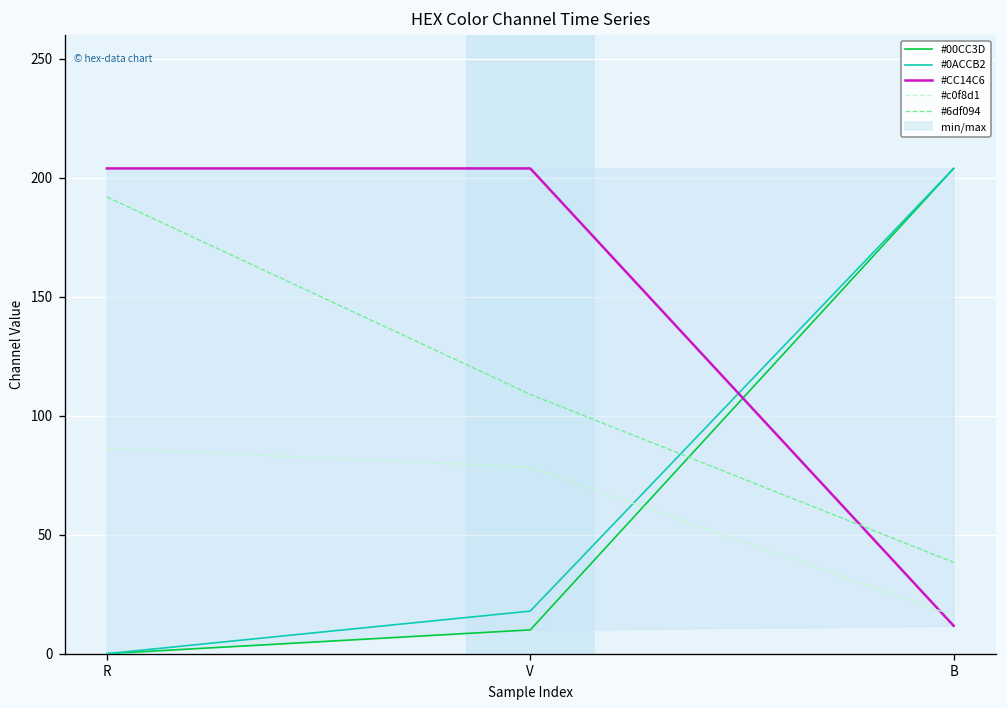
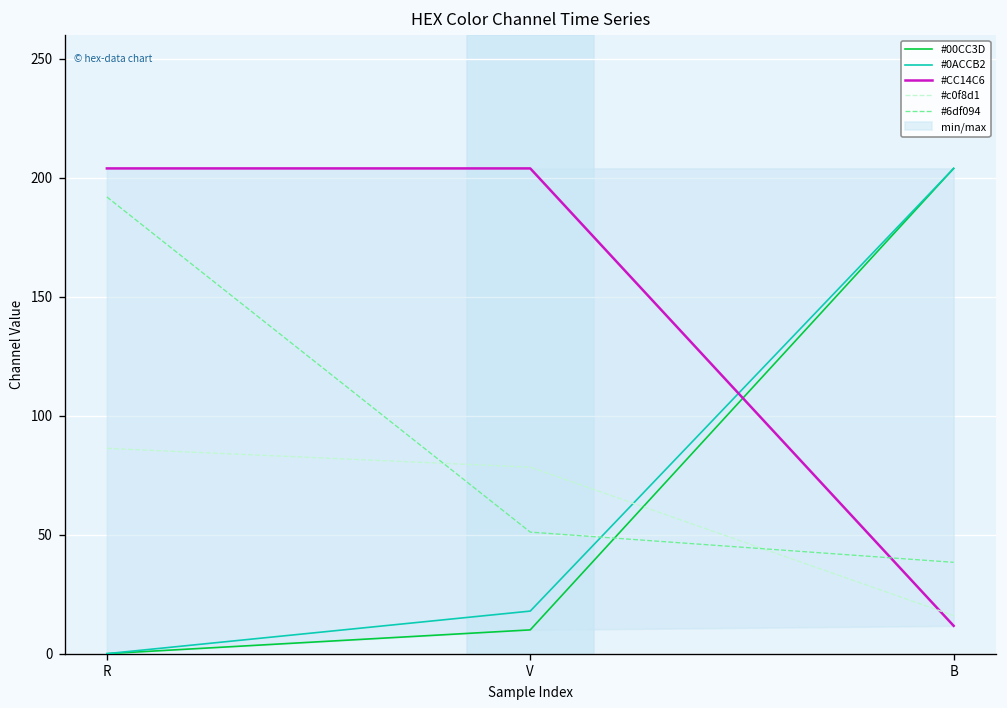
  {
    "#00CC3D": {
      "V": 10
    },
    "#0ACCB2": {
      "V": 18
    },
    "#CC14C6": {
      "B": 12
    },
    "#6df094": {
      "R": 192,
-     "V": 109,
+     "V": 51,
      "B": 38
    }
  }
